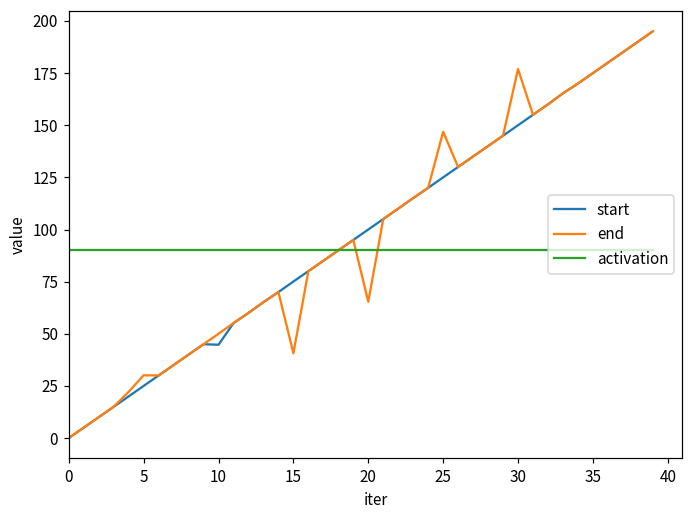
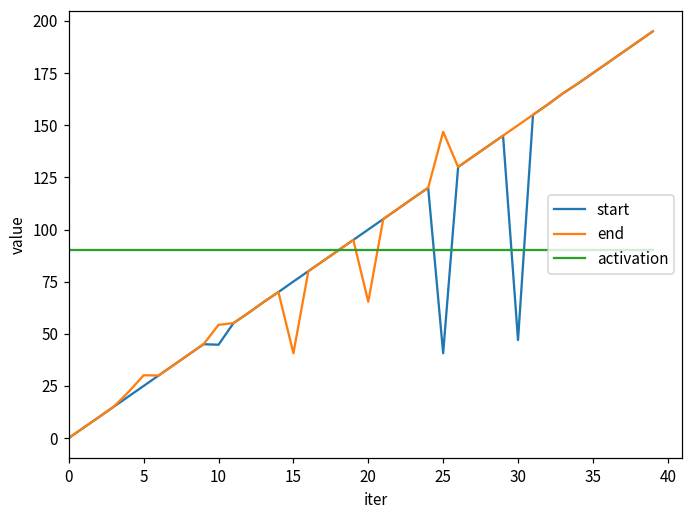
  {
    "start": {
      "5": 25,
      "10": 45,
      "15": 75,
      "20": 100,
-     "25": 125,
-     "30": 150
+     "25": 41,
+     "30": 47
    },
    "end": {
      "5": 30,
-     "10": 50,
+     "10": 54,
      "15": 41,
      "20": 65,
      "25": 147,
-     "30": 177
+     "30": 150
    },
    "activation": {
      "0": 90,
      "5": 90,
      "10": 90,
      "15": 90,
      "20": 90,
      "25": 90,
      "30": 90
    }
  }
